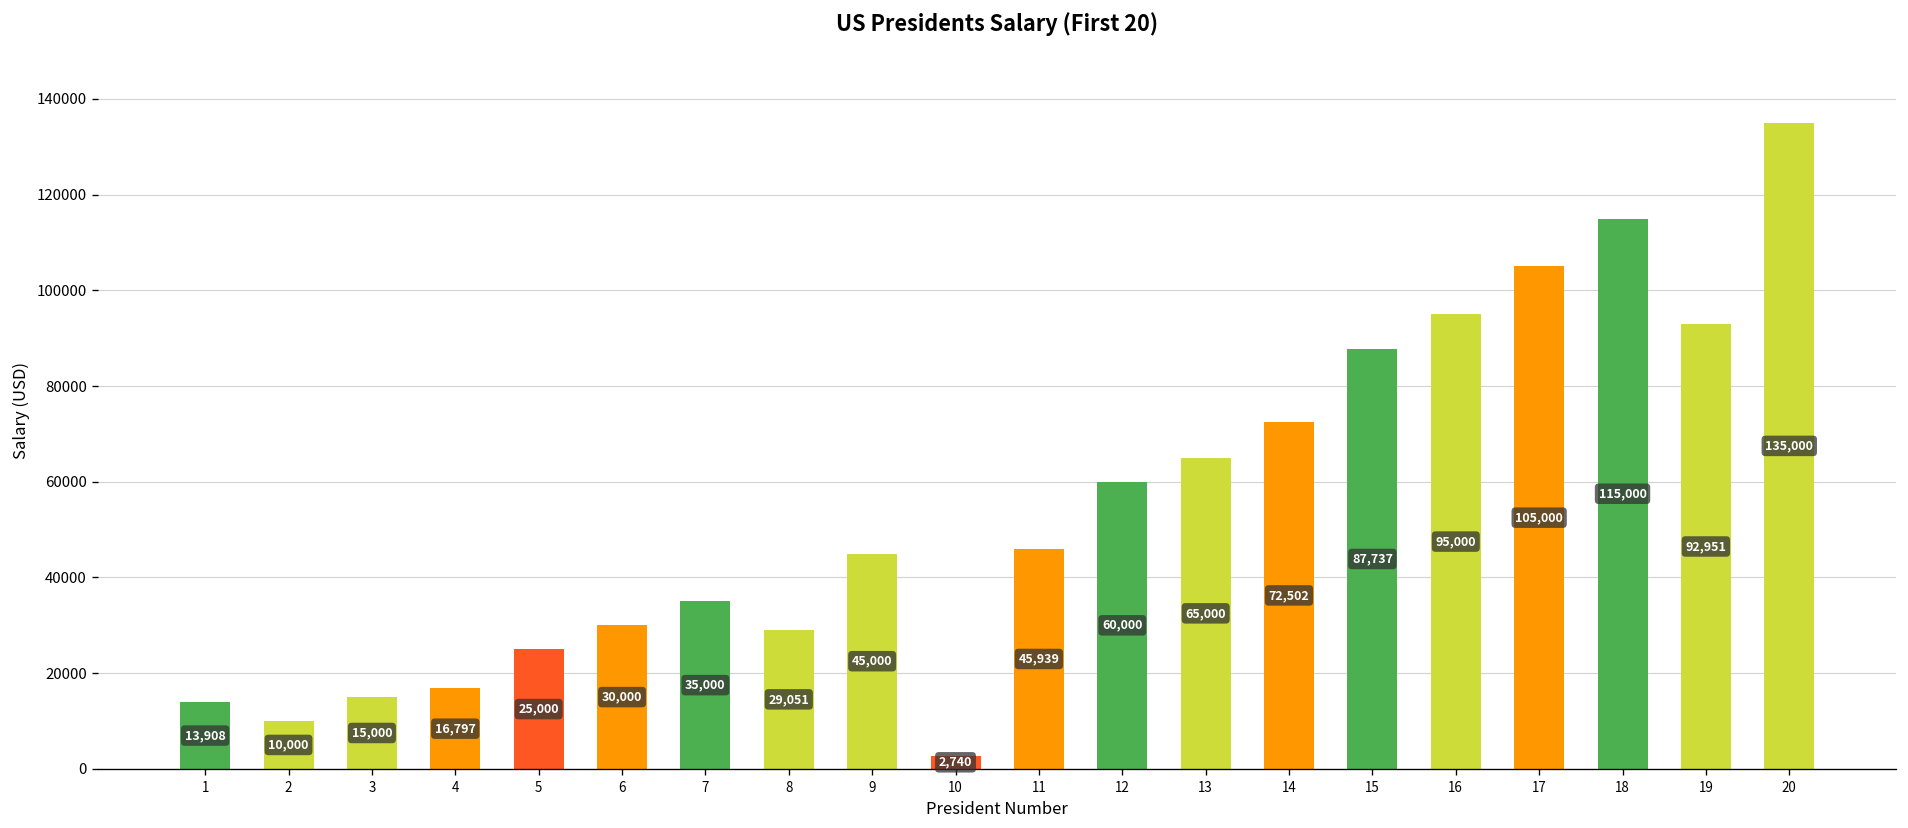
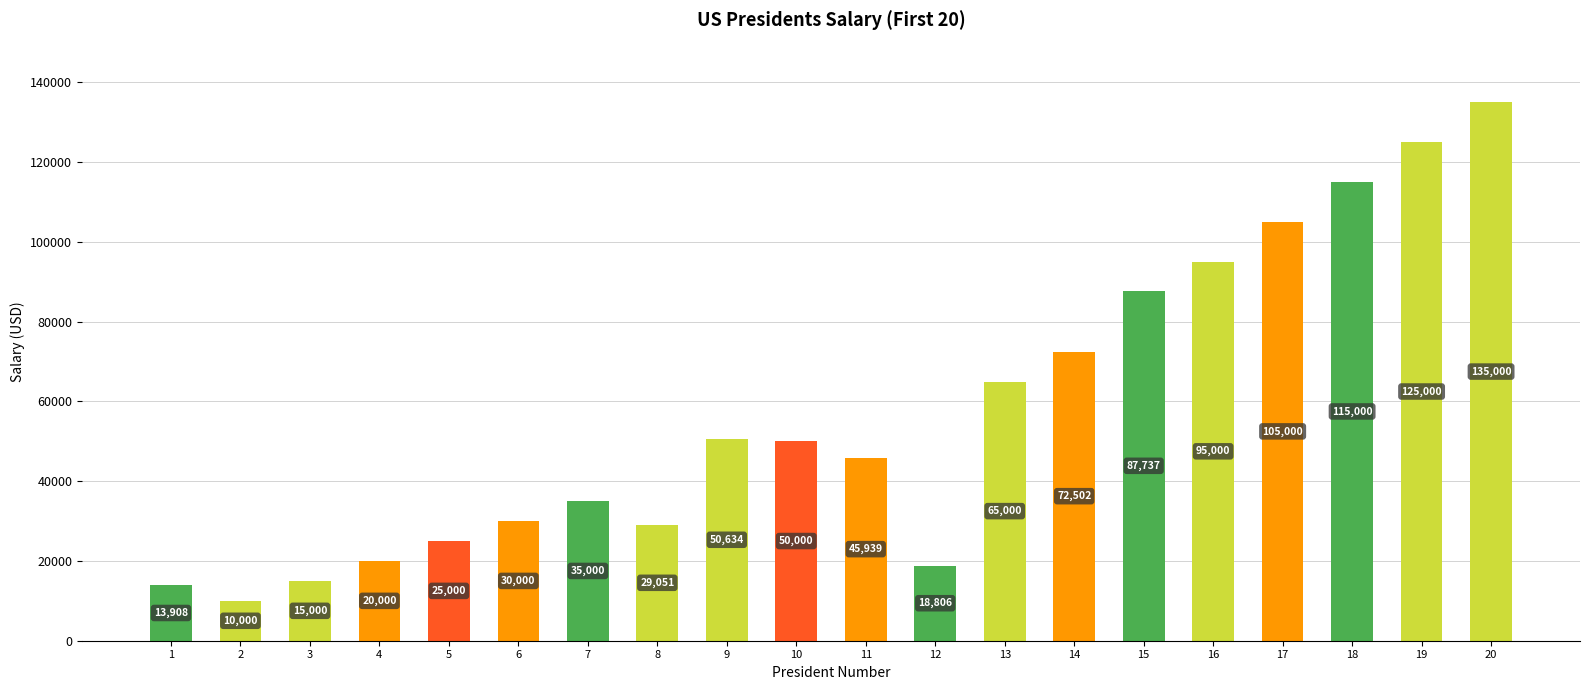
  {
-   "4": "16,797",
-   "9": "45,000",
-   "10": "2,740",
-   "12": "60,000",
-   "19": "92,951"
+   "4": "20,000",
+   "9": "50,634",
+   "10": "50,000",
+   "12": "18,806",
+   "19": "125,000"
  }
